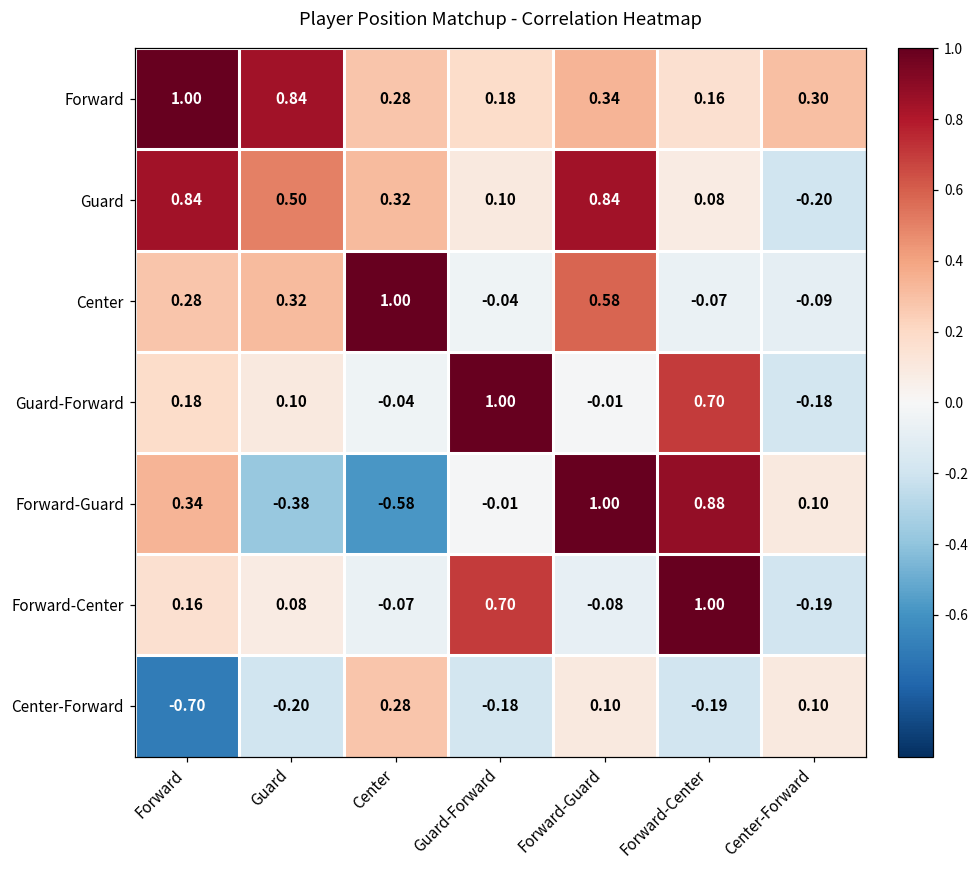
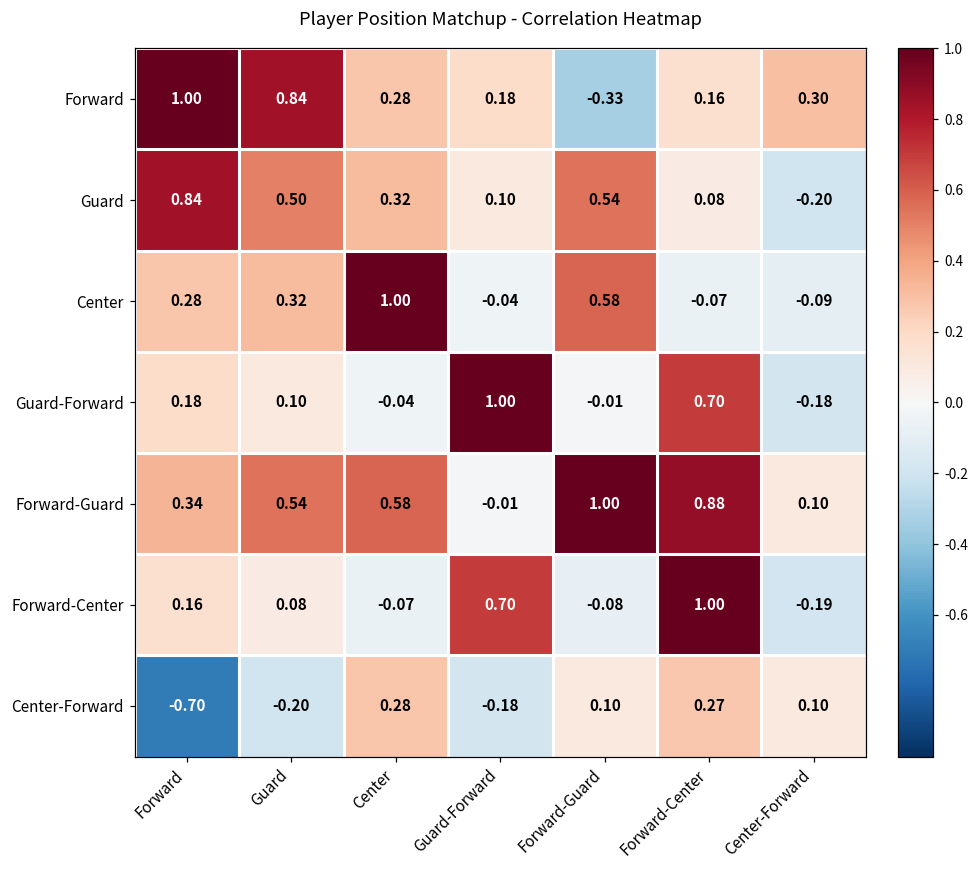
  {
    "Forward": {
      "Forward": 1.00,
      "Guard": 0.84,
      "Center": 0.28,
      "Guard-Forward": 0.18,
-     "Forward-Guard": 0.34,
+     "Forward-Guard": -0.33,
      "Forward-Center": 0.16,
      "Center-Forward": 0.30
    },
    "Guard": {
      "Forward": 0.84,
      "Guard": 0.50,
      "Center": 0.32,
      "Guard-Forward": 0.10,
-     "Forward-Guard": 0.84,
+     "Forward-Guard": 0.54,
      "Forward-Center": 0.08,
      "Center-Forward": -0.20
    },
    "Center": {
      "Forward": 0.28,
      "Guard": 0.32,
      "Center": 1.00,
      "Guard-Forward": -0.04,
      "Forward-Guard": 0.58,
      "Forward-Center": -0.07,
      "Center-Forward": -0.09
    },
    "Guard-Forward": {
      "Forward": 0.18,
      "Guard": 0.10,
      "Center": -0.04,
      "Guard-Forward": 1.00,
      "Forward-Guard": -0.01,
      "Forward-Center": 0.70,
      "Center-Forward": -0.18
    },
    "Forward-Guard": {
      "Forward": 0.34,
-     "Guard": -0.38,
-     "Center": -0.58,
+     "Guard": 0.54,
+     "Center": 0.58,
      "Guard-Forward": -0.01,
      "Forward-Guard": 1.00,
      "Forward-Center": 0.88,
      "Center-Forward": 0.10
    },
    "Forward-Center": {
      "Forward": 0.16,
      "Guard": 0.08,
      "Center": -0.07,
      "Guard-Forward": 0.70,
      "Forward-Guard": -0.08,
      "Forward-Center": 1.00,
      "Center-Forward": -0.19
    },
    "Center-Forward": {
      "Forward": -0.70,
      "Guard": -0.20,
      "Center": 0.28,
      "Guard-Forward": -0.18,
      "Forward-Guard": 0.10,
-     "Forward-Center": -0.19,
+     "Forward-Center": 0.27,
      "Center-Forward": 0.10
    }
  }
